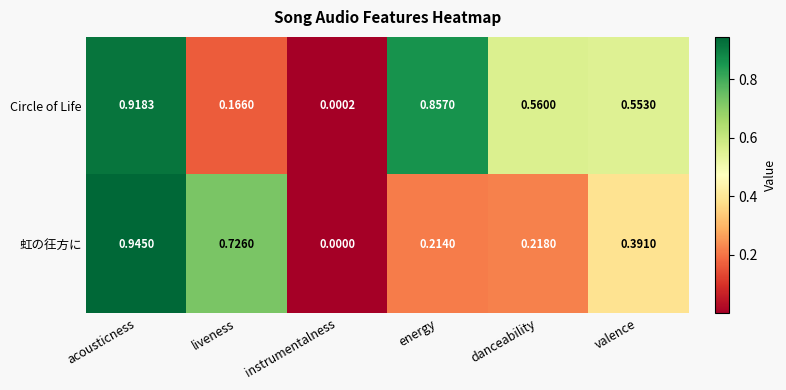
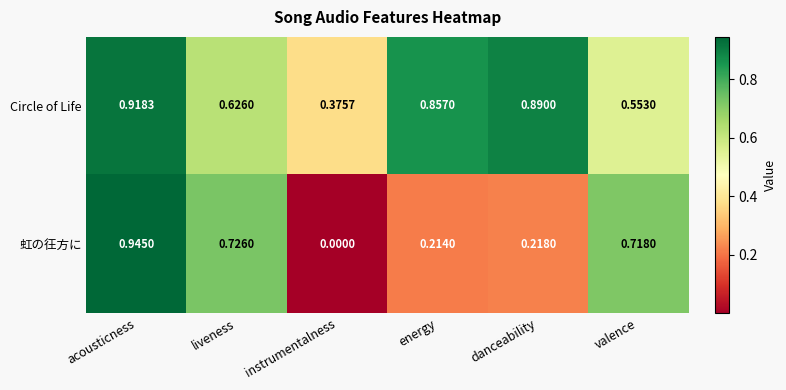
  {
    "Circle of Life": {
      "acousticness": 0.9183,
-     "liveness": 0.1660,
-     "instrumentalness": 0.0002,
+     "liveness": 0.6260,
+     "instrumentalness": 0.3757,
      "energy": 0.8570,
-     "danceability": 0.5600,
+     "danceability": 0.8900,
      "valence": 0.5530
    },
    "虹の彺方に": {
      "acousticness": 0.9450,
      "liveness": 0.7260,
      "instrumentalness": 0.0000,
      "energy": 0.2140,
      "danceability": 0.2180,
-     "valence": 0.3910
+     "valence": 0.7180
    }
  }
